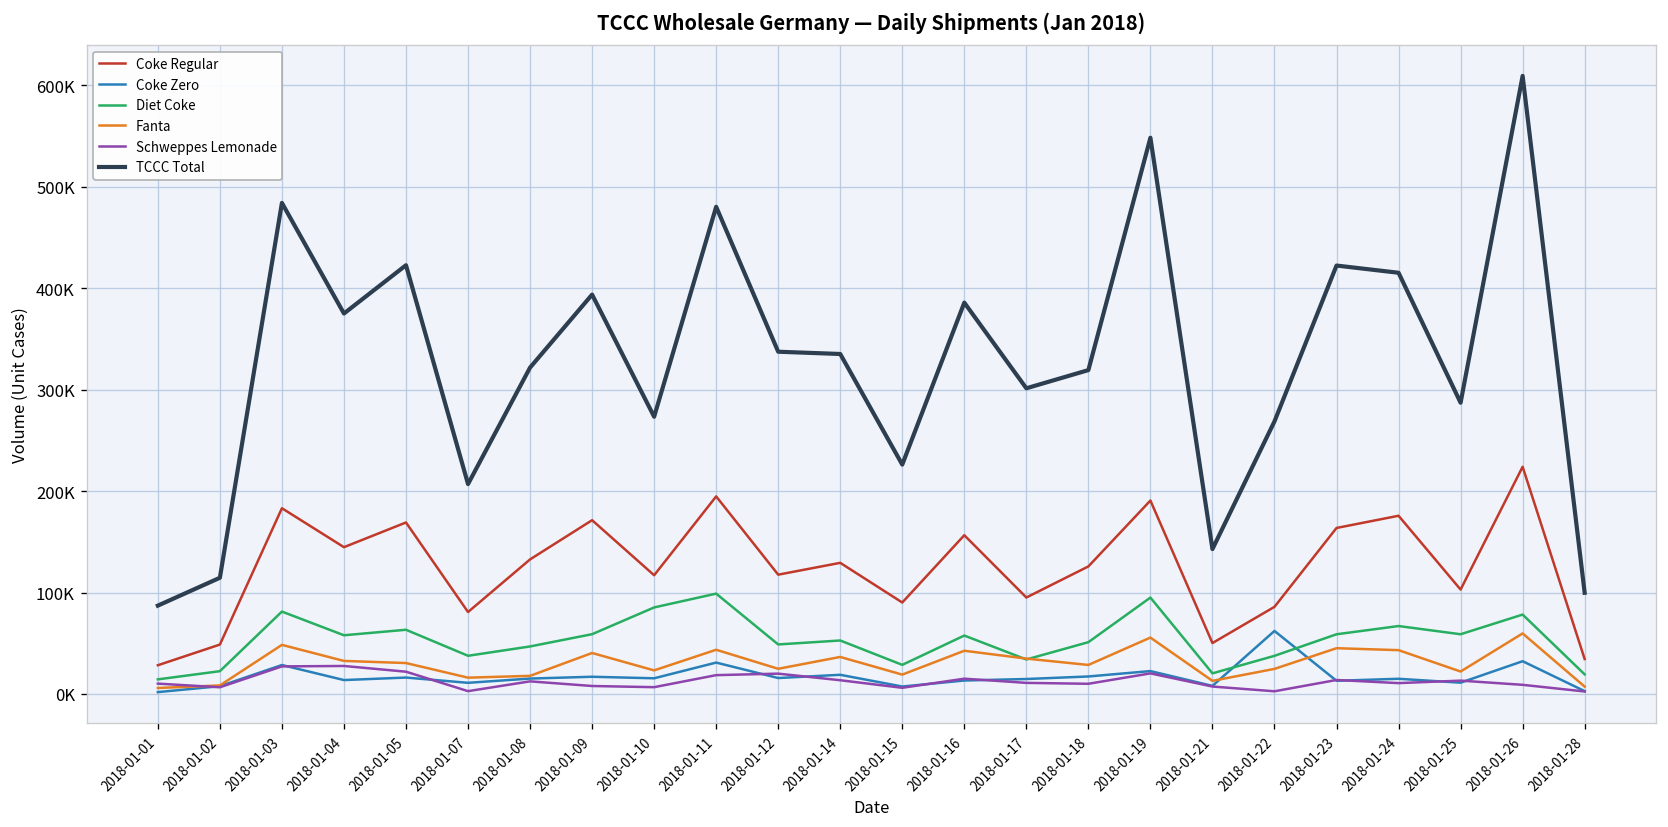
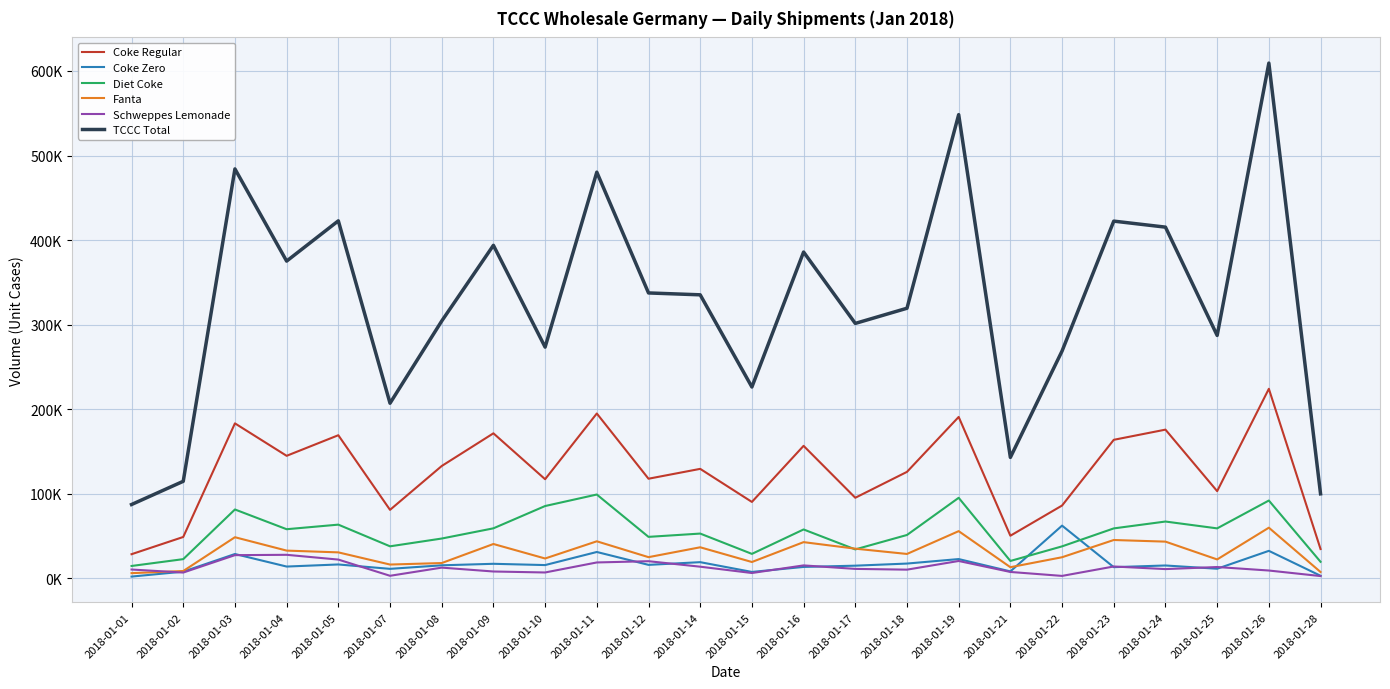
  {
    "Coke Regular": {
      "2018-01-01": 30000,
      "2018-01-02": 50000,
      "2018-01-03": 180000,
      "2018-01-04": 140000,
      "2018-01-05": 170000,
      "2018-01-07": 80000,
      "2018-01-08": 130000,
      "2018-01-09": 170000,
      "2018-01-10": 120000,
      "2018-01-11": 190000,
      "2018-01-12": 120000,
      "2018-01-14": 130000,
      "2018-01-15": 90000,
      "2018-01-16": 160000,
      "2018-01-17": 100000,
      "2018-01-18": 130000,
      "2018-01-19": 190000,
      "2018-01-21": 50000,
      "2018-01-22": 90000,
      "2018-01-23": 160000,
      "2018-01-24": 180000,
      "2018-01-25": 100000,
      "2018-01-26": 220000,
      "2018-01-28": 30000
    },
    "Coke Zero": {
      "2018-01-01": 0,
      "2018-01-04": 10000,
      "2018-01-05": 20000,
      "2018-01-07": 10000,
      "2018-01-09": 20000,
      "2018-01-10": 20000,
      "2018-01-11": 30000,
      "2018-01-12": 20000,
      "2018-01-14": 20000,
      "2018-01-17": 10000,
      "2018-01-18": 20000,
      "2018-01-22": 60000,
      "2018-01-24": 10000,
      "2018-01-26": 30000
    },
    "Diet Coke": {
      "2018-01-01": 10000,
      "2018-01-02": 20000,
      "2018-01-03": 80000,
      "2018-01-04": 60000,
      "2018-01-05": 60000,
      "2018-01-07": 40000,
      "2018-01-08": 50000,
      "2018-01-09": 60000,
      "2018-01-10": 90000,
      "2018-01-11": 100000,
      "2018-01-12": 50000,
      "2018-01-14": 50000,
      "2018-01-15": 30000,
      "2018-01-16": 60000,
      "2018-01-18": 50000,
      "2018-01-19": 100000,
      "2018-01-21": 20000,
      "2018-01-22": 40000,
      "2018-01-23": 60000,
      "2018-01-24": 70000,
      "2018-01-25": 60000,
-     "2018-01-26": 80000,
+     "2018-01-26": 90000,
      "2018-01-28": 20000
    },
    "Fanta": {
      "2018-01-01": 10000,
      "2018-01-03": 50000,
      "2018-01-04": 30000,
      "2018-01-05": 30000,
      "2018-01-07": 20000,
      "2018-01-09": 40000,
      "2018-01-10": 20000,
      "2018-01-11": 40000,
      "2018-01-12": 20000,
      "2018-01-14": 40000,
      "2018-01-15": 20000,
      "2018-01-16": 40000,
      "2018-01-18": 30000,
      "2018-01-19": 60000,
      "2018-01-21": 10000,
      "2018-01-22": 20000,
      "2018-01-23": 50000,
      "2018-01-24": 40000,
      "2018-01-25": 20000,
      "2018-01-26": 60000,
      "2018-01-28": 10000
    },
    "Schweppes Lemonade": {
      "2018-01-01": 10000,
      "2018-01-04": 30000,
      "2018-01-05": 20000,
      "2018-01-07": 0,
      "2018-01-09": 10000,
      "2018-01-10": 10000,
      "2018-01-11": 20000,
      "2018-01-12": 20000,
      "2018-01-14": 10000,
      "2018-01-17": 10000,
      "2018-01-18": 10000,
      "2018-01-22": 0,
      "2018-01-24": 10000,
      "2018-01-26": 10000
    },
    "TCCC Total": {
      "2018-01-01": 90000,
      "2018-01-02": 110000,
      "2018-01-03": 480000,
      "2018-01-04": 380000,
      "2018-01-05": 420000,
      "2018-01-07": 210000,
-     "2018-01-08": 320000,
+     "2018-01-08": 300000,
      "2018-01-09": 390000,
      "2018-01-10": 270000,
      "2018-01-11": 480000,
      "2018-01-12": 340000,
      "2018-01-14": 340000,
      "2018-01-15": 230000,
      "2018-01-16": 390000,
      "2018-01-17": 300000,
      "2018-01-18": 320000,
      "2018-01-19": 550000,
      "2018-01-21": 140000,
      "2018-01-22": 270000,
      "2018-01-23": 420000,
      "2018-01-24": 420000,
      "2018-01-25": 290000,
      "2018-01-26": 610000,
      "2018-01-28": 100000
    }
  }
